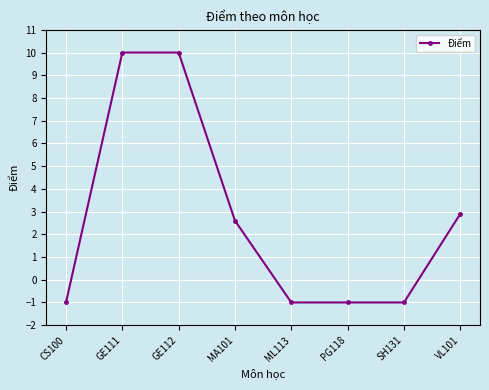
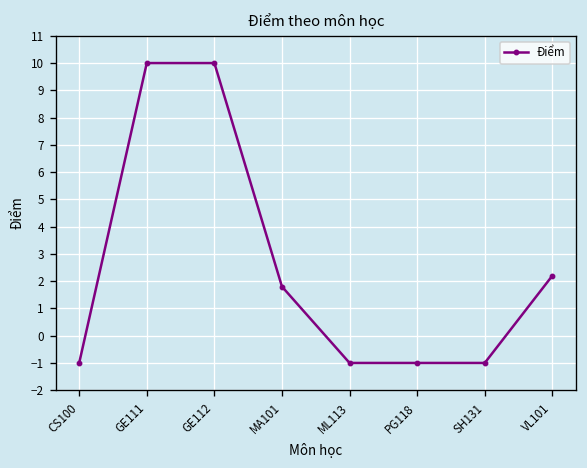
  {
    "CS100": -1.0,
    "GE111": 10.0,
    "GE112": 10.0,
-   "MA101": 2.6,
+   "MA101": 1.8,
    "ML113": -1.0,
    "PG118": -1.0,
    "SH131": -1.0,
-   "VL101": 2.9
+   "VL101": 2.2
  }
